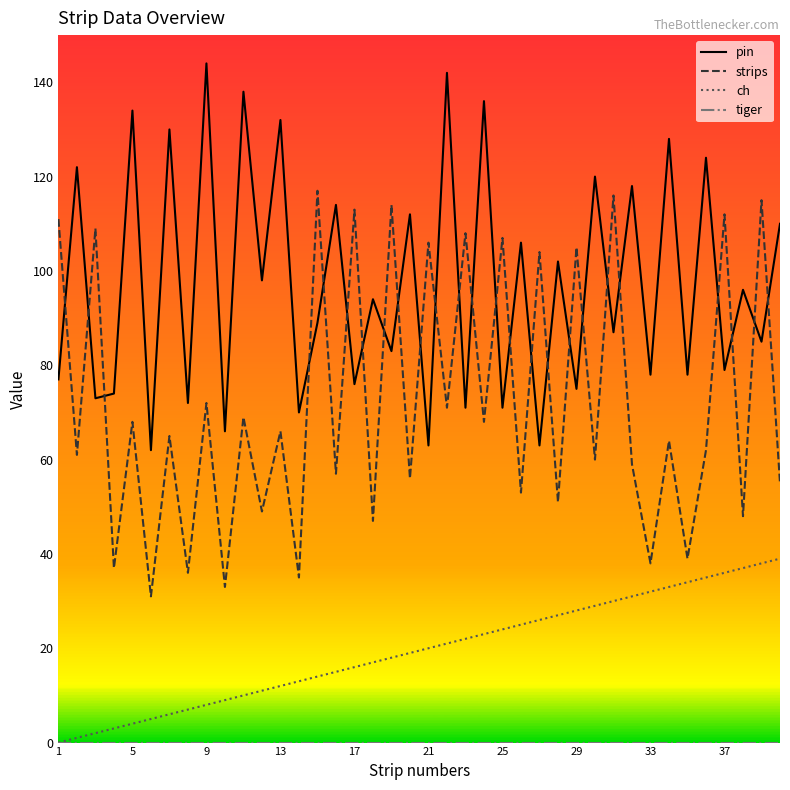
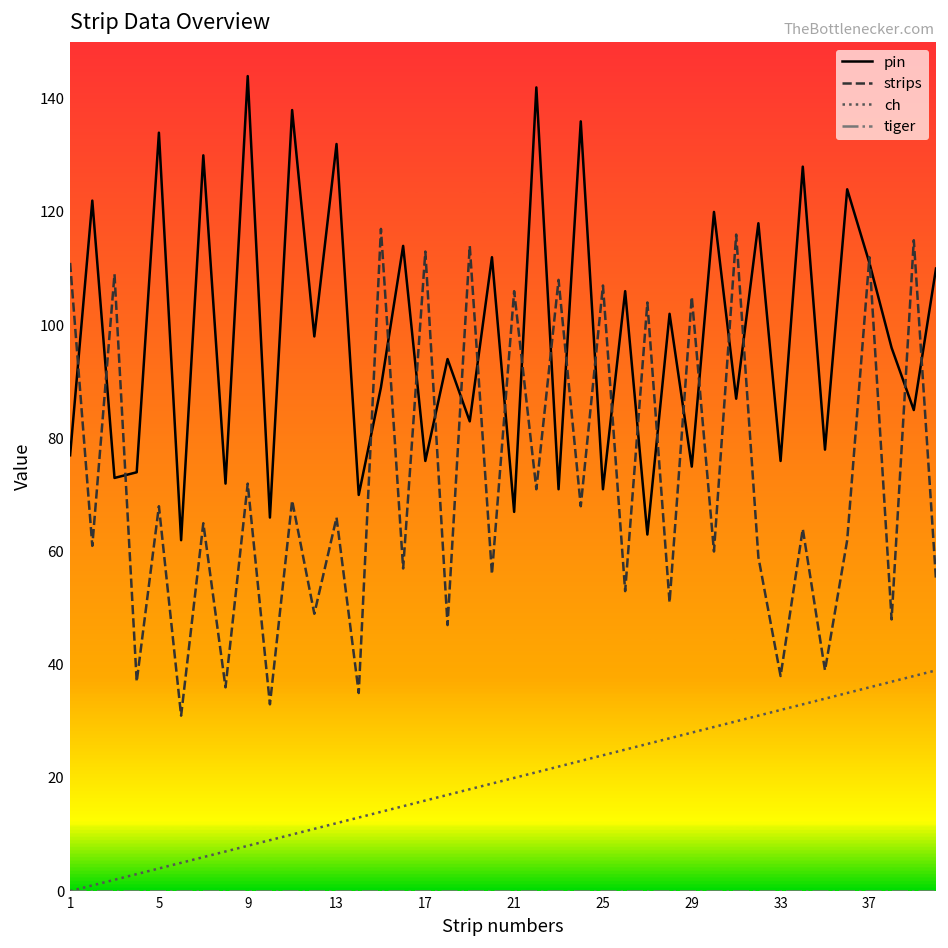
  {
    "pin": {
      "1": 77,
      "5": 134,
      "9": 144,
      "13": 132,
      "17": 76,
-     "21": 63,
+     "21": 67,
      "25": 71,
      "29": 75,
-     "33": 78,
-     "37": 79
+     "33": 76,
+     "37": 111
    }
  }
